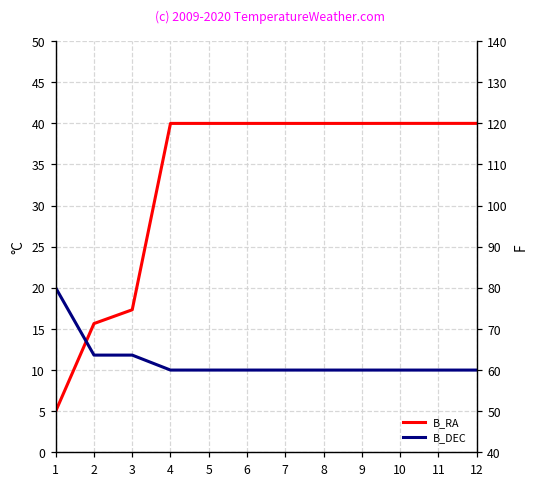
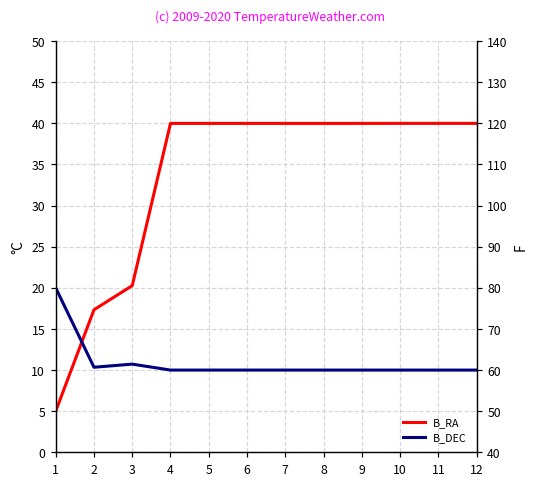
  {
    "B_RA": {
      "1": 5,
-     "2": 16,
-     "3": 17,
+     "2": 17,
+     "3": 20,
      "4": 40,
      "5": 40,
      "6": 40,
      "7": 40,
      "8": 40,
      "9": 40,
      "10": 40,
      "11": 40,
      "12": 40
    },
    "B_DEC": {
      "1": 20,
-     "2": 12,
-     "3": 12,
+     "2": 10,
+     "3": 11,
      "4": 10,
      "5": 10,
      "6": 10,
      "7": 10,
      "8": 10,
      "9": 10,
      "10": 10,
      "11": 10,
      "12": 10
    }
  }
